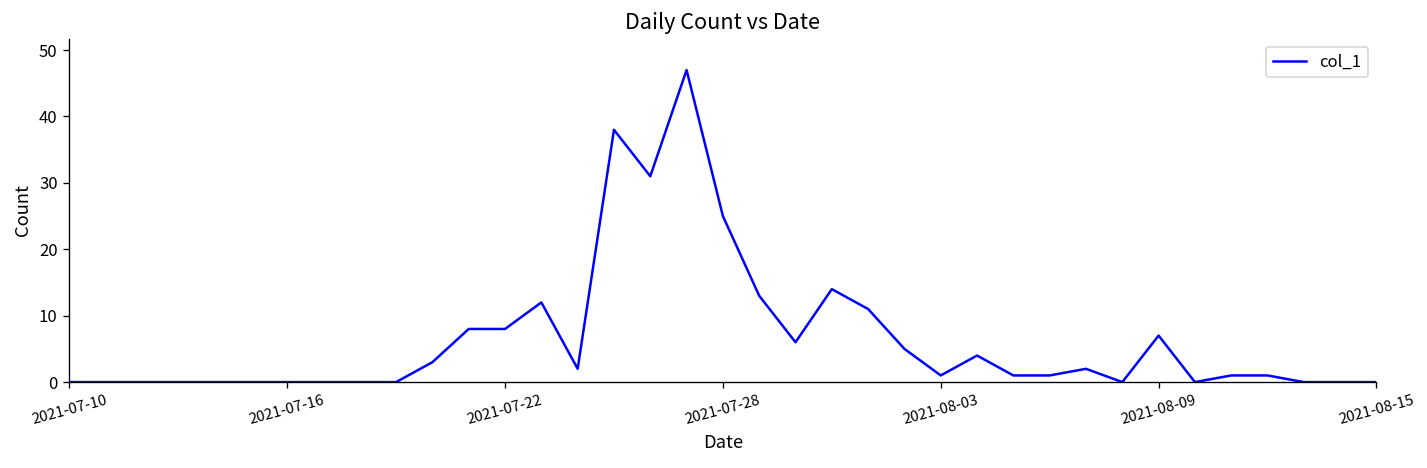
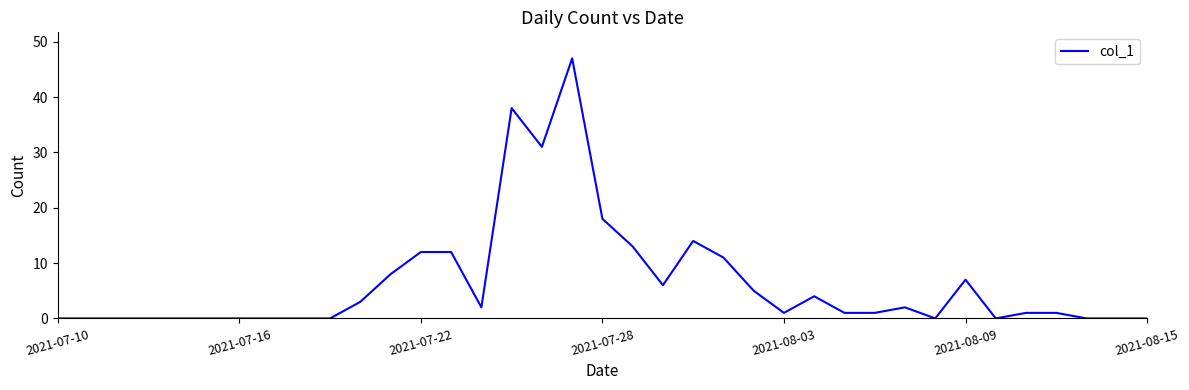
  {
    "2021-07-10": 0,
    "2021-07-16": 0,
-   "2021-07-22": 8,
-   "2021-07-28": 25,
+   "2021-07-22": 12,
+   "2021-07-28": 18,
    "2021-08-03": 1,
    "2021-08-09": 7,
    "2021-08-15": 0
  }
